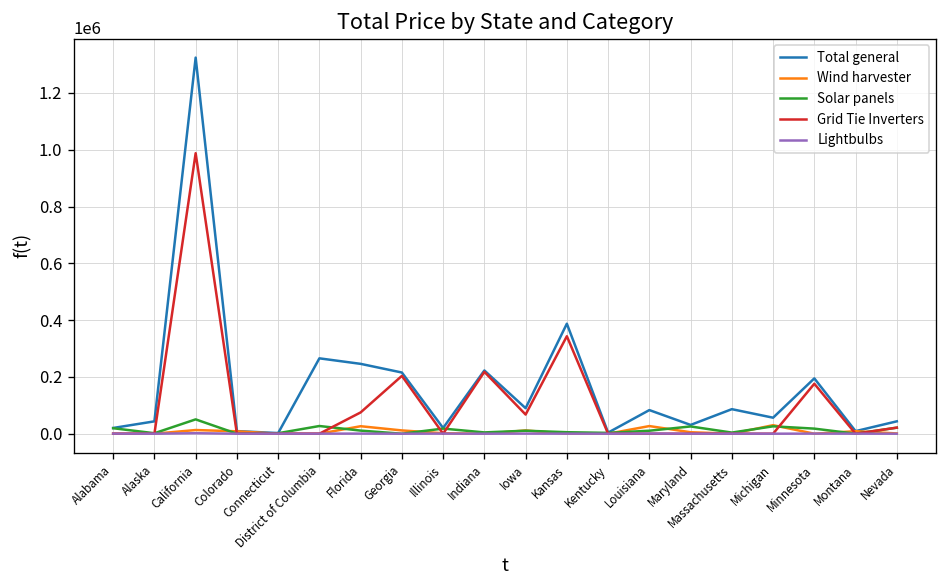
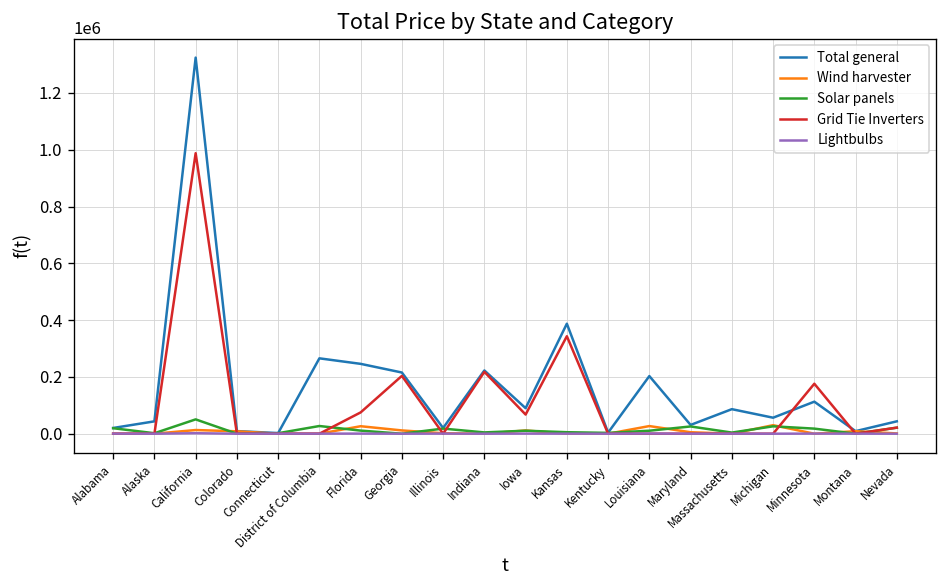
  {
    "Total general": {
      "Alaska": 40000,
      "California": 1320000,
      "District of Columbia": 270000,
      "Florida": 250000,
      "Georgia": 220000,
      "Iowa": 90000,
      "Kansas": 390000,
-     "Louisiana": 80000,
+     "Louisiana": 200000,
      "Massachusetts": 90000,
      "Michigan": 60000,
-     "Minnesota": 190000,
+     "Minnesota": 110000,
      "Nevada": 40000
    },
    "Wind harvester": {
      "California": 10000,
      "Florida": 30000,
      "Georgia": 10000,
      "Louisiana": 30000
    },
    "Solar panels": {
      "California": 50000,
      "District of Columbia": 30000,
      "Minnesota": 20000
    },
    "Grid Tie Inverters": {
      "California": 990000,
      "Florida": 70000,
      "Georgia": 200000,
      "Iowa": 70000,
      "Kansas": 340000,
      "Minnesota": 180000
    },
    "Lightbulbs": {
      "California": 0
    }
  }
